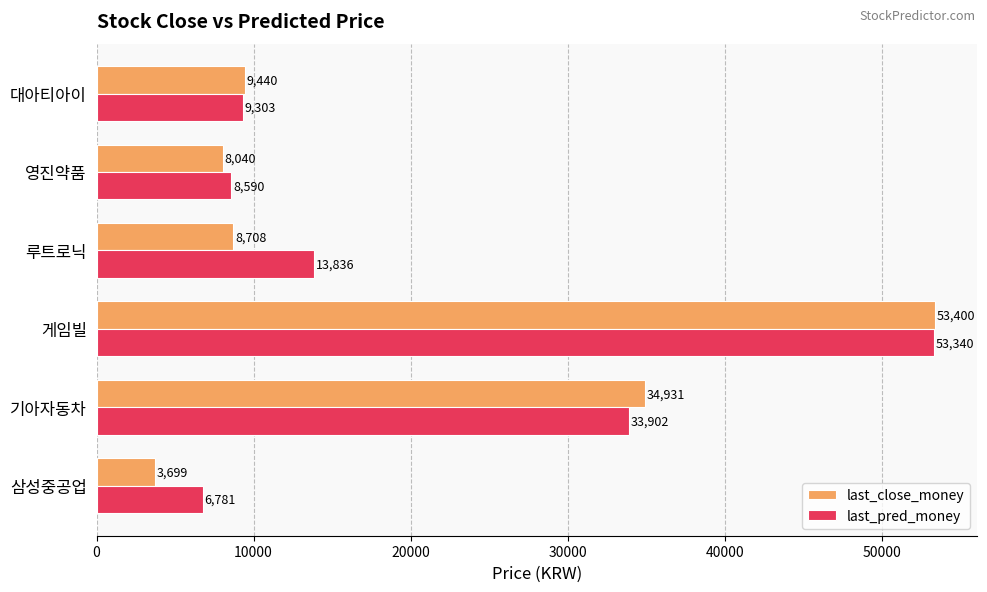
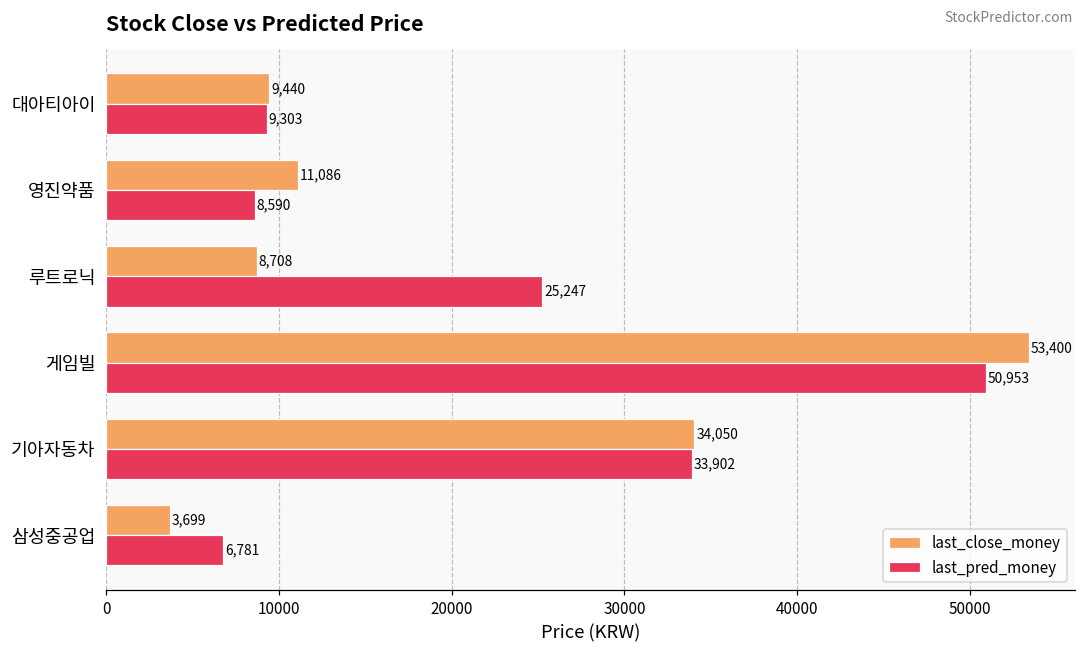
  {
    "last_close_money": {
      "대아티아이": "9,440",
-     "영진약품": "8,040",
+     "영진약품": "11,086",
      "루트로닉": "8,708",
      "게임빌": "53,400",
-     "기아자동차": "34,931",
+     "기아자동차": "34,050",
      "삼성중공업": "3,699"
    },
    "last_pred_money": {
      "대아티아이": "9,303",
      "영진약품": "8,590",
-     "루트로닉": "13,836",
-     "게임빌": "53,340",
+     "루트로닉": "25,247",
+     "게임빌": "50,953",
      "기아자동차": "33,902",
      "삼성중공업": "6,781"
    }
  }
